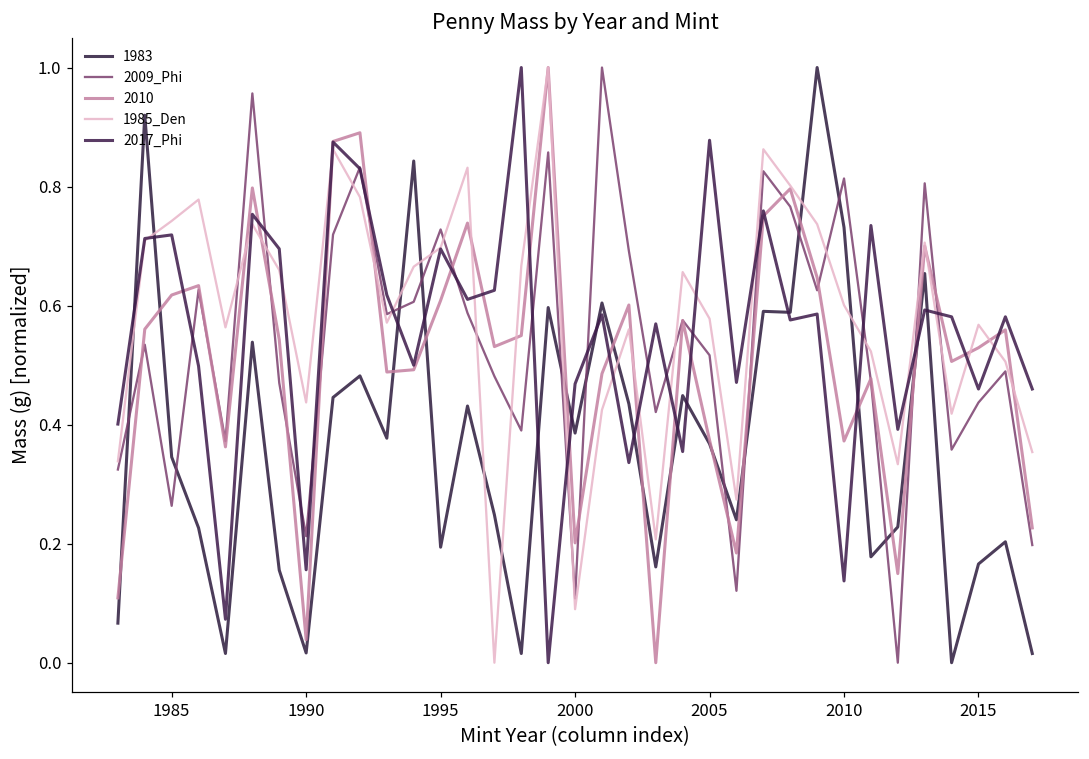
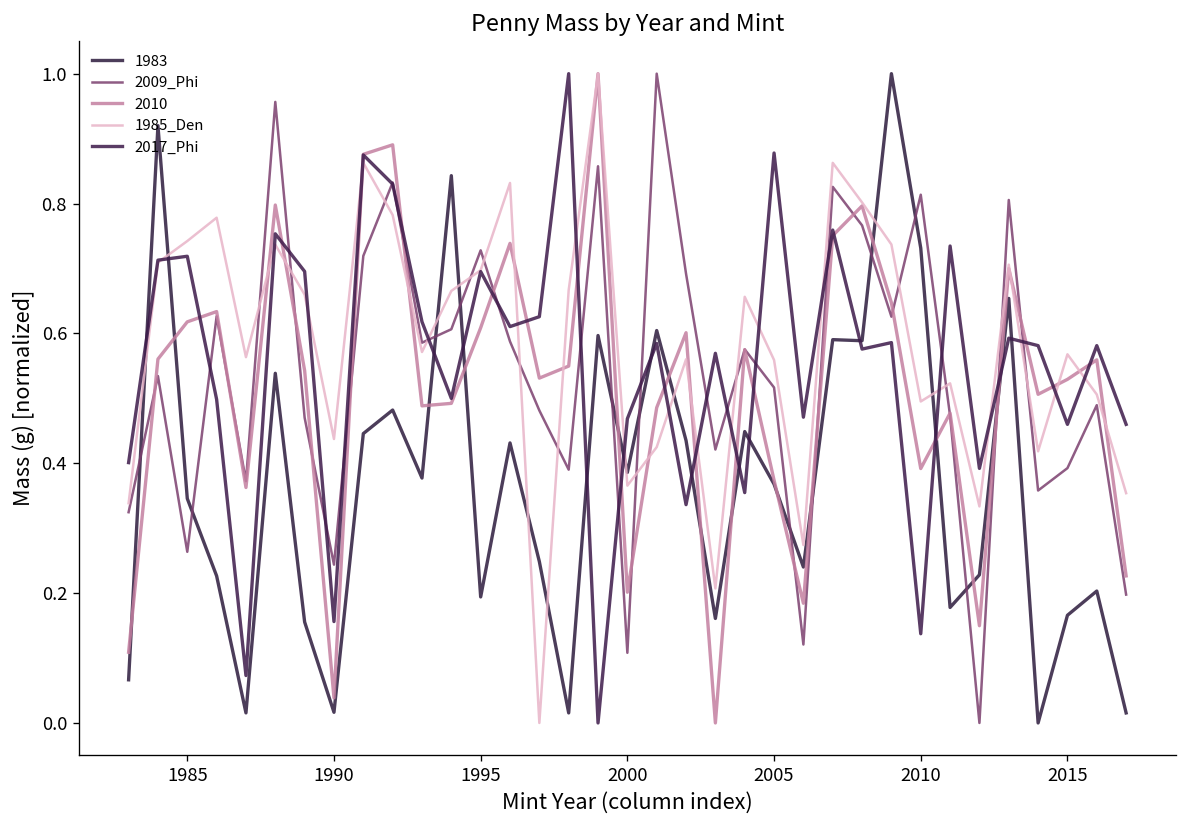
  {
    "2009_Phi": {
      "1985": 0.26,
-     "1990": 0.21,
+     "1990": 0.24,
      "1995": 0.73,
      "2000": 0.11,
      "2005": 0.52,
      "2010": 0.81,
-     "2015": 0.44
+     "2015": 0.39
    },
    "2010": {
      "1985": 0.62,
      "1990": 0.04,
      "1995": 0.61,
      "2000": 0.20,
      "2005": 0.37,
-     "2010": 0.37,
+     "2010": 0.39,
      "2015": 0.53
    },
    "1985_Den": {
      "1985": 0.74,
      "1990": 0.44,
-     "2000": 0.09,
-     "2005": 0.58,
-     "2010": 0.60,
+     "2000": 0.37,
+     "2005": 0.56,
+     "2010": 0.50,
      "2015": 0.57
    }
  }
